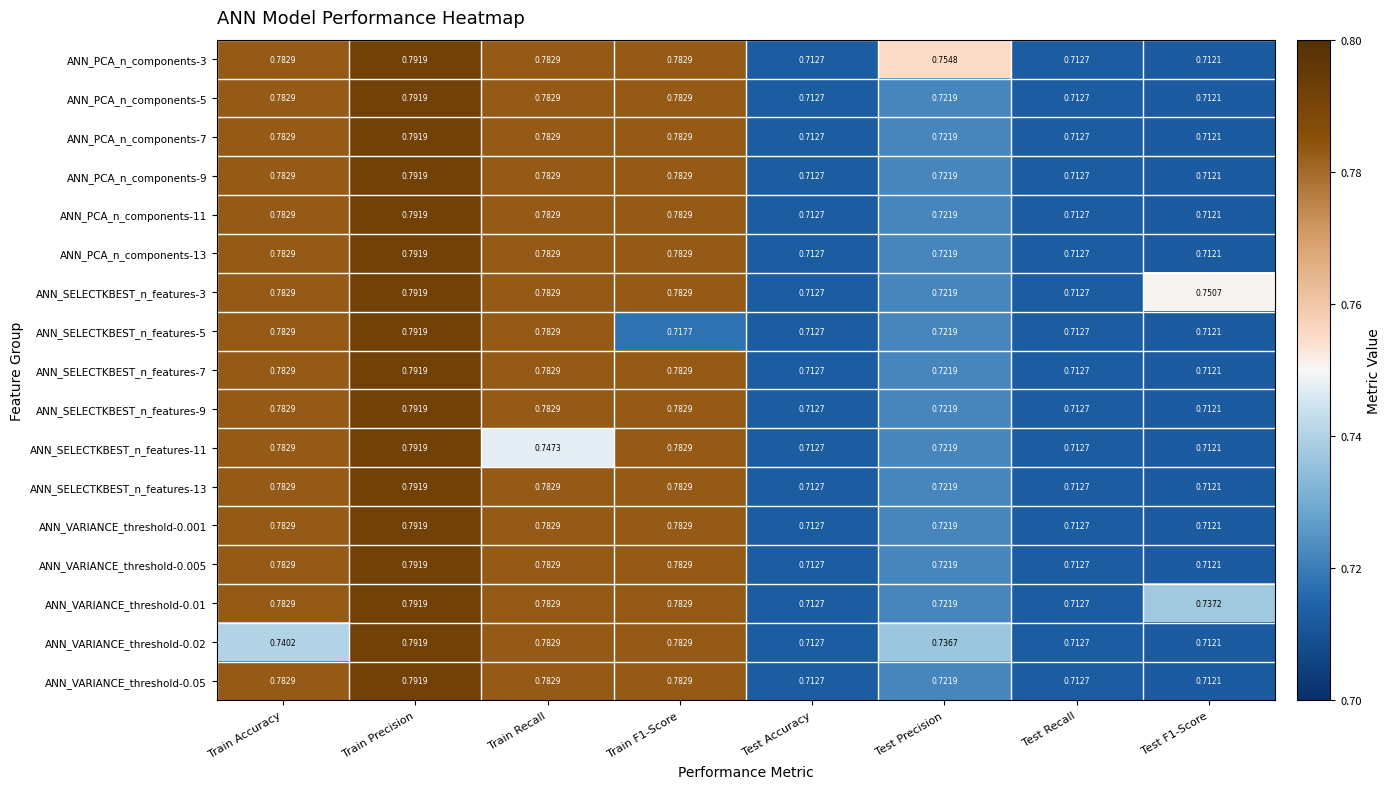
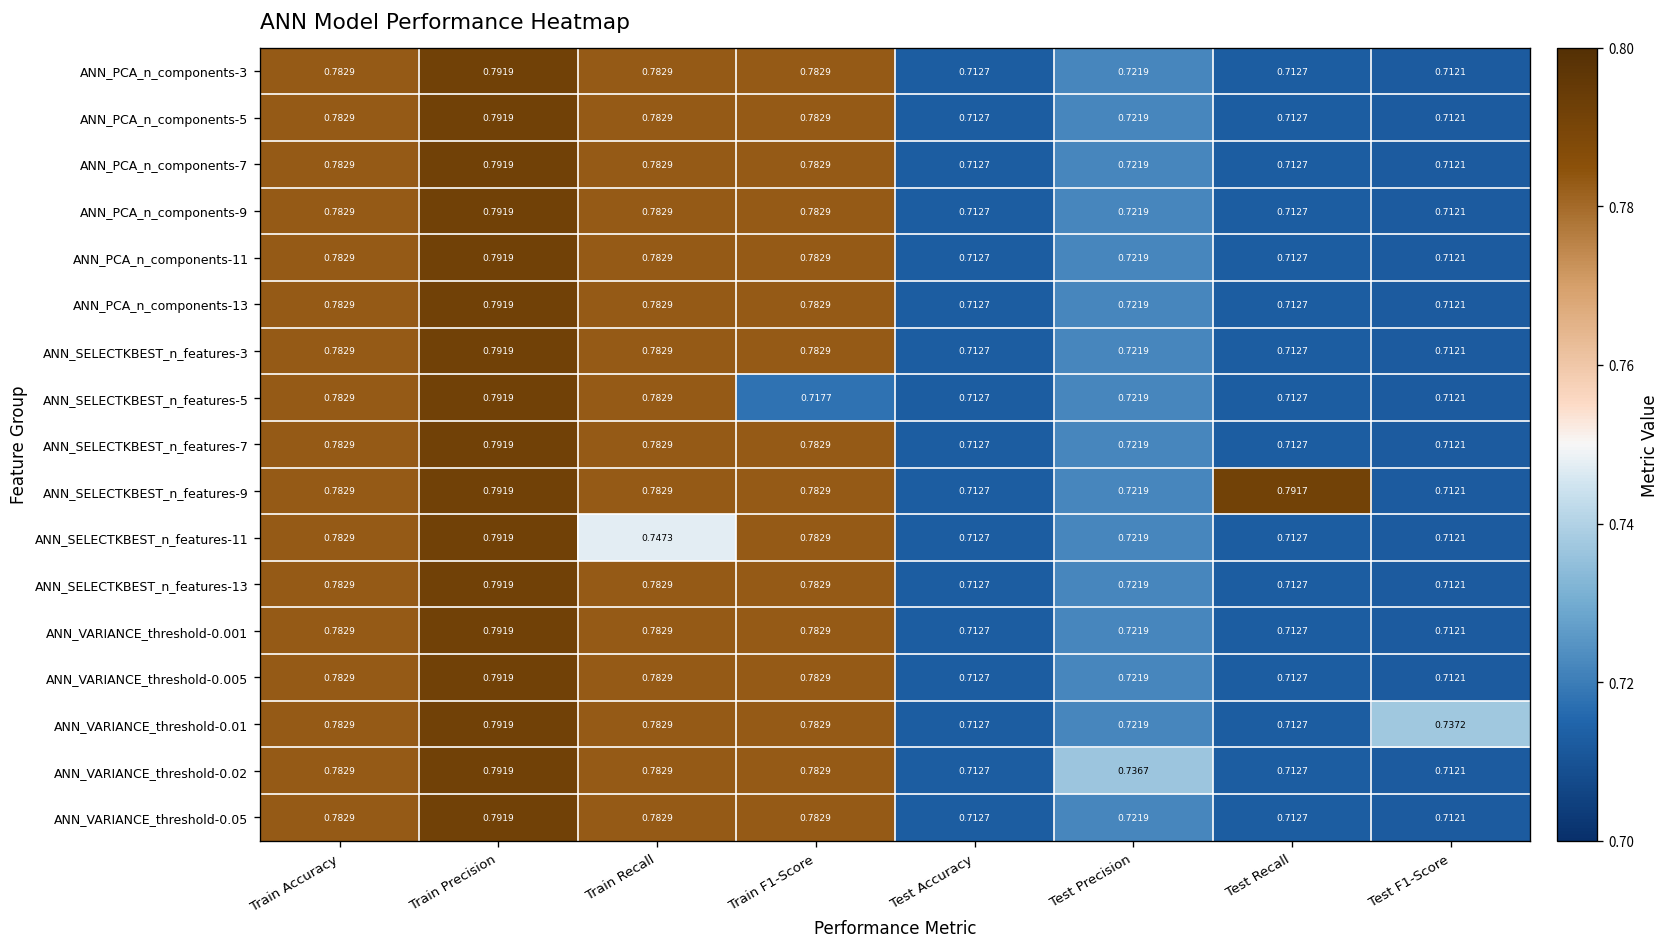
  {
    "ANN_PCA_n_components-3": {
      "Train Accuracy": 0.7829,
      "Train Precision": 0.7919,
      "Train Recall": 0.7829,
      "Train F1-Score": 0.7829,
      "Test Accuracy": 0.7127,
-     "Test Precision": 0.7548,
+     "Test Precision": 0.7219,
      "Test Recall": 0.7127,
      "Test F1-Score": 0.7121
    },
    "ANN_PCA_n_components-5": {
      "Train Accuracy": 0.7829,
      "Train Precision": 0.7919,
      "Train Recall": 0.7829,
      "Train F1-Score": 0.7829,
      "Test Accuracy": 0.7127,
      "Test Precision": 0.7219,
      "Test Recall": 0.7127,
      "Test F1-Score": 0.7121
    },
    "ANN_PCA_n_components-7": {
      "Train Accuracy": 0.7829,
      "Train Precision": 0.7919,
      "Train Recall": 0.7829,
      "Train F1-Score": 0.7829,
      "Test Accuracy": 0.7127,
      "Test Precision": 0.7219,
      "Test Recall": 0.7127,
      "Test F1-Score": 0.7121
    },
    "ANN_PCA_n_components-9": {
      "Train Accuracy": 0.7829,
      "Train Precision": 0.7919,
      "Train Recall": 0.7829,
      "Train F1-Score": 0.7829,
      "Test Accuracy": 0.7127,
      "Test Precision": 0.7219,
      "Test Recall": 0.7127,
      "Test F1-Score": 0.7121
    },
    "ANN_PCA_n_components-11": {
      "Train Accuracy": 0.7829,
      "Train Precision": 0.7919,
      "Train Recall": 0.7829,
      "Train F1-Score": 0.7829,
      "Test Accuracy": 0.7127,
      "Test Precision": 0.7219,
      "Test Recall": 0.7127,
      "Test F1-Score": 0.7121
    },
    "ANN_PCA_n_components-13": {
      "Train Accuracy": 0.7829,
      "Train Precision": 0.7919,
      "Train Recall": 0.7829,
      "Train F1-Score": 0.7829,
      "Test Accuracy": 0.7127,
      "Test Precision": 0.7219,
      "Test Recall": 0.7127,
      "Test F1-Score": 0.7121
    },
    "ANN_SELECTKBEST_n_features-3": {
      "Train Accuracy": 0.7829,
      "Train Precision": 0.7919,
      "Train Recall": 0.7829,
      "Train F1-Score": 0.7829,
      "Test Accuracy": 0.7127,
      "Test Precision": 0.7219,
      "Test Recall": 0.7127,
-     "Test F1-Score": 0.7507
+     "Test F1-Score": 0.7121
    },
    "ANN_SELECTKBEST_n_features-5": {
      "Train Accuracy": 0.7829,
      "Train Precision": 0.7919,
      "Train Recall": 0.7829,
      "Train F1-Score": 0.7177,
      "Test Accuracy": 0.7127,
      "Test Precision": 0.7219,
      "Test Recall": 0.7127,
      "Test F1-Score": 0.7121
    },
    "ANN_SELECTKBEST_n_features-7": {
      "Train Accuracy": 0.7829,
      "Train Precision": 0.7919,
      "Train Recall": 0.7829,
      "Train F1-Score": 0.7829,
      "Test Accuracy": 0.7127,
      "Test Precision": 0.7219,
      "Test Recall": 0.7127,
      "Test F1-Score": 0.7121
    },
    "ANN_SELECTKBEST_n_features-9": {
      "Train Accuracy": 0.7829,
      "Train Precision": 0.7919,
      "Train Recall": 0.7829,
      "Train F1-Score": 0.7829,
      "Test Accuracy": 0.7127,
      "Test Precision": 0.7219,
-     "Test Recall": 0.7127,
+     "Test Recall": 0.7917,
      "Test F1-Score": 0.7121
    },
    "ANN_SELECTKBEST_n_features-11": {
      "Train Accuracy": 0.7829,
      "Train Precision": 0.7919,
      "Train Recall": 0.7473,
      "Train F1-Score": 0.7829,
      "Test Accuracy": 0.7127,
      "Test Precision": 0.7219,
      "Test Recall": 0.7127,
      "Test F1-Score": 0.7121
    },
    "ANN_SELECTKBEST_n_features-13": {
      "Train Accuracy": 0.7829,
      "Train Precision": 0.7919,
      "Train Recall": 0.7829,
      "Train F1-Score": 0.7829,
      "Test Accuracy": 0.7127,
      "Test Precision": 0.7219,
      "Test Recall": 0.7127,
      "Test F1-Score": 0.7121
    },
    "ANN_VARIANCE_threshold-0.001": {
      "Train Accuracy": 0.7829,
      "Train Precision": 0.7919,
      "Train Recall": 0.7829,
      "Train F1-Score": 0.7829,
      "Test Accuracy": 0.7127,
      "Test Precision": 0.7219,
      "Test Recall": 0.7127,
      "Test F1-Score": 0.7121
    },
    "ANN_VARIANCE_threshold-0.005": {
      "Train Accuracy": 0.7829,
      "Train Precision": 0.7919,
      "Train Recall": 0.7829,
      "Train F1-Score": 0.7829,
      "Test Accuracy": 0.7127,
      "Test Precision": 0.7219,
      "Test Recall": 0.7127,
      "Test F1-Score": 0.7121
    },
    "ANN_VARIANCE_threshold-0.01": {
      "Train Accuracy": 0.7829,
      "Train Precision": 0.7919,
      "Train Recall": 0.7829,
      "Train F1-Score": 0.7829,
      "Test Accuracy": 0.7127,
      "Test Precision": 0.7219,
      "Test Recall": 0.7127,
      "Test F1-Score": 0.7372
    },
    "ANN_VARIANCE_threshold-0.02": {
-     "Train Accuracy": 0.7402,
+     "Train Accuracy": 0.7829,
      "Train Precision": 0.7919,
      "Train Recall": 0.7829,
      "Train F1-Score": 0.7829,
      "Test Accuracy": 0.7127,
      "Test Precision": 0.7367,
      "Test Recall": 0.7127,
      "Test F1-Score": 0.7121
    },
    "ANN_VARIANCE_threshold-0.05": {
      "Train Accuracy": 0.7829,
      "Train Precision": 0.7919,
      "Train Recall": 0.7829,
      "Train F1-Score": 0.7829,
      "Test Accuracy": 0.7127,
      "Test Precision": 0.7219,
      "Test Recall": 0.7127,
      "Test F1-Score": 0.7121
    }
  }
